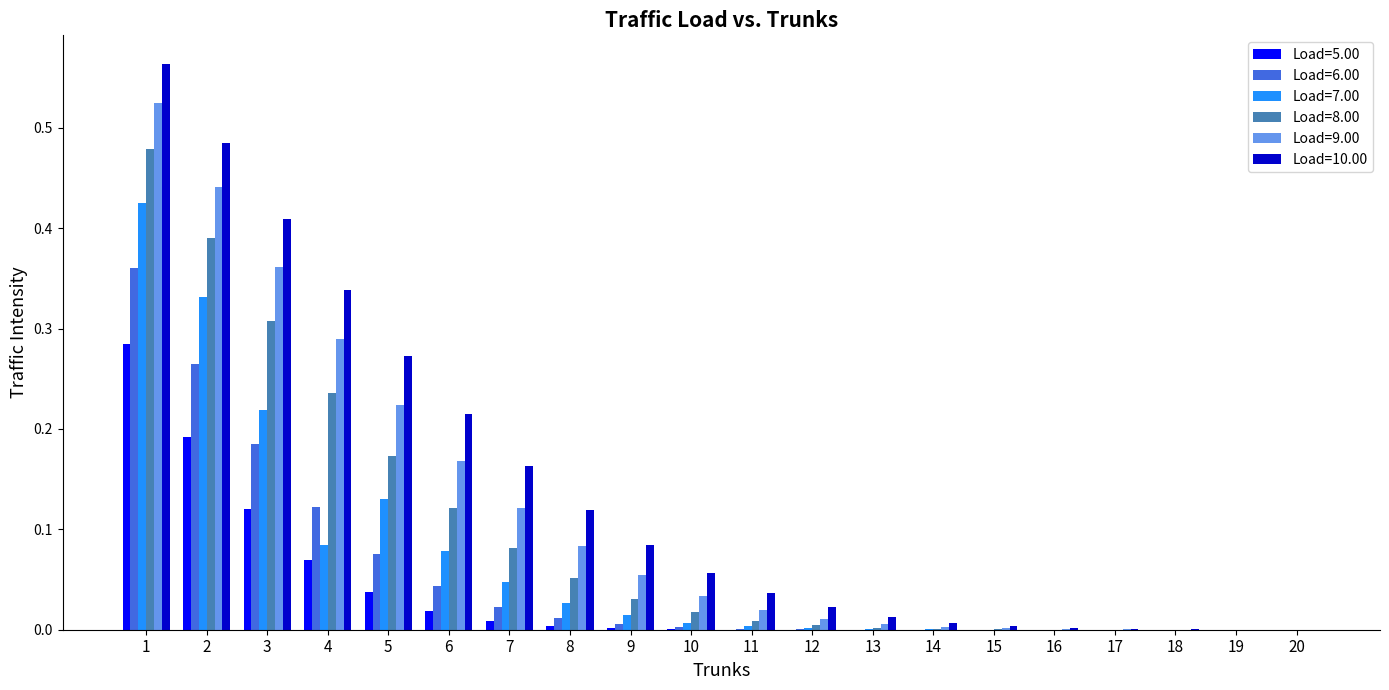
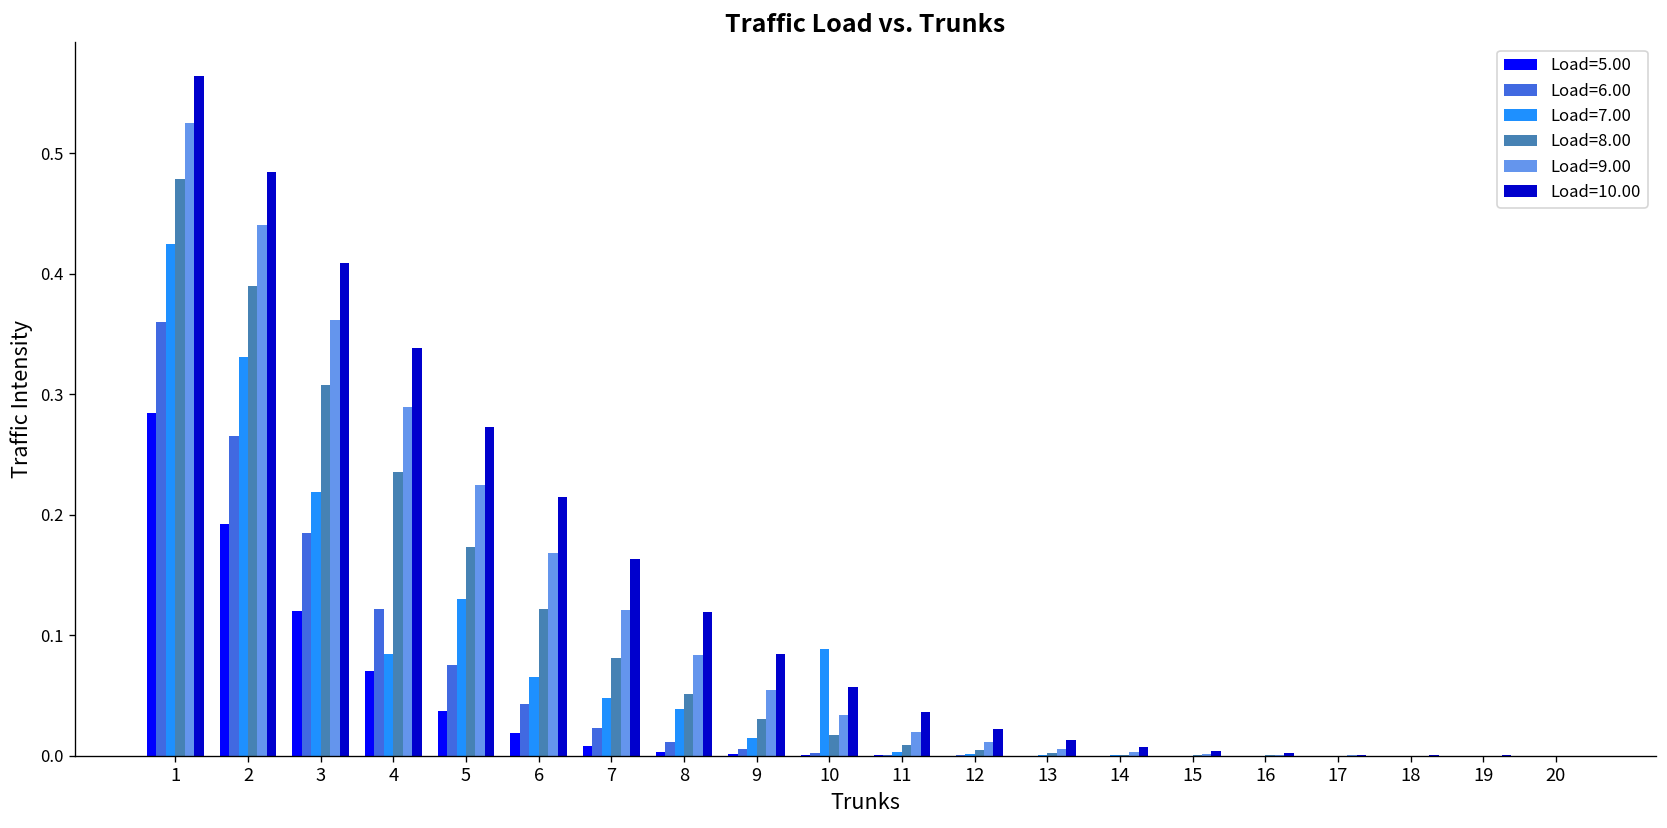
  {
    "Load=7.00": {
      "1": 0.425,
      "2": 0.331,
      "3": 0.219,
      "4": 0.084,
      "5": 0.130,
-     "6": 0.079,
+     "6": 0.065,
      "7": 0.048,
-     "8": 0.027,
+     "8": 0.039,
      "9": 0.014,
-     "10": 0.007,
+     "10": 0.089,
      "11": 0.003
    }
  }
